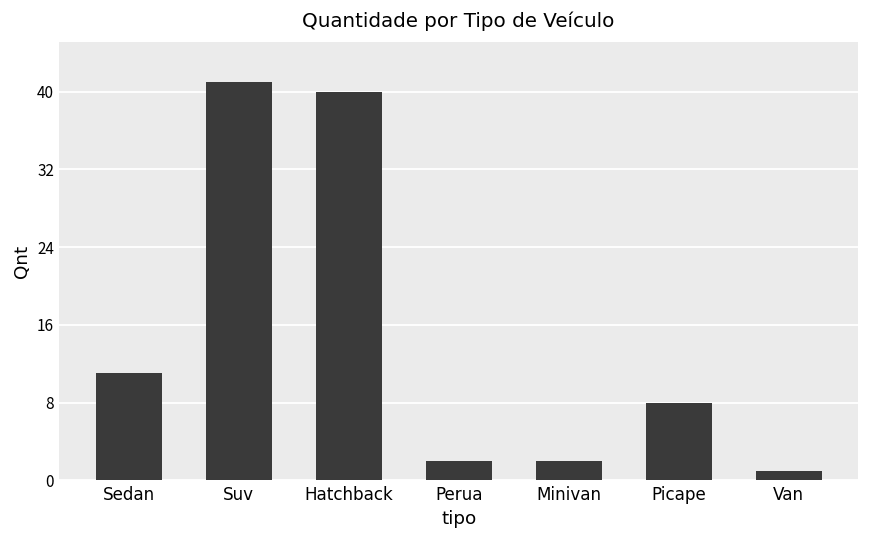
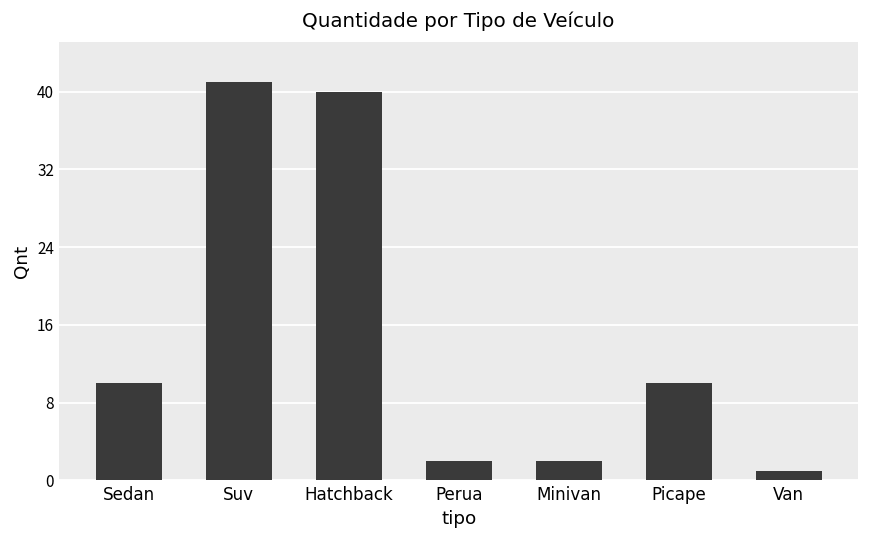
  {
-   "Sedan": 11,
+   "Sedan": 10,
    "Suv": 41,
    "Hatchback": 40,
    "Perua": 2,
    "Minivan": 2,
-   "Picape": 8,
+   "Picape": 10,
    "Van": 1
  }
